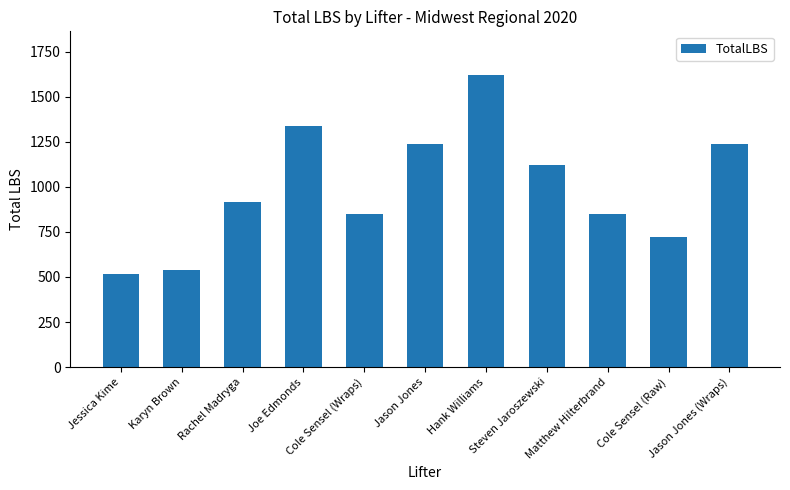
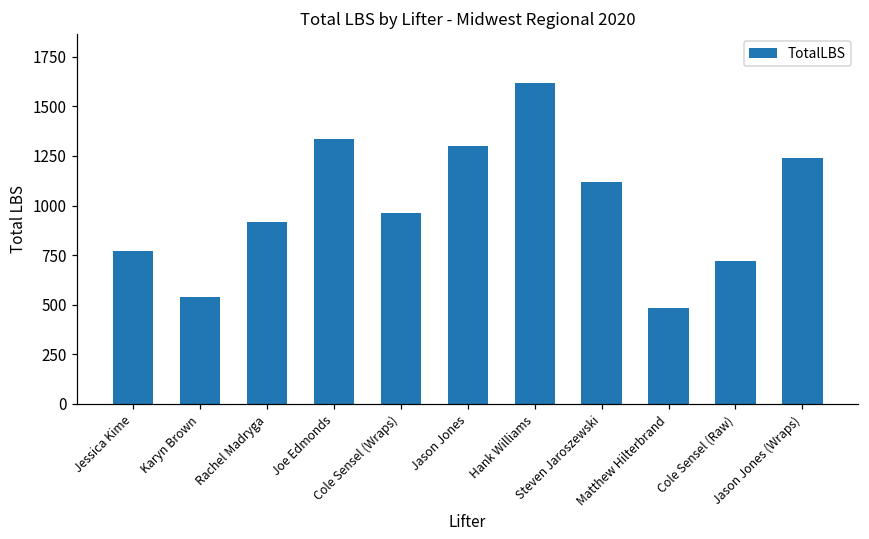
  {
-   "Jessica Kime": 520,
+   "Jessica Kime": 770,
    "Karyn Brown": 540,
    "Rachel Madryga": 920,
    "Joe Edmonds": 1340,
-   "Cole Sensel (Wraps)": 850,
-   "Jason Jones": 1240,
+   "Cole Sensel (Wraps)": 960,
+   "Jason Jones": 1300,
    "Hank Williams": 1620,
    "Steven Jaroszewski": 1120,
-   "Matthew Hilterbrand": 850,
+   "Matthew Hilterbrand": 480,
    "Cole Sensel (Raw)": 720,
    "Jason Jones (Wraps)": 1240
  }
